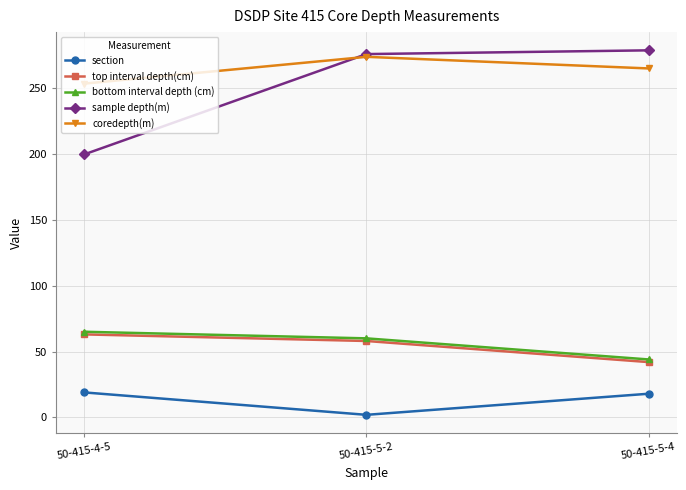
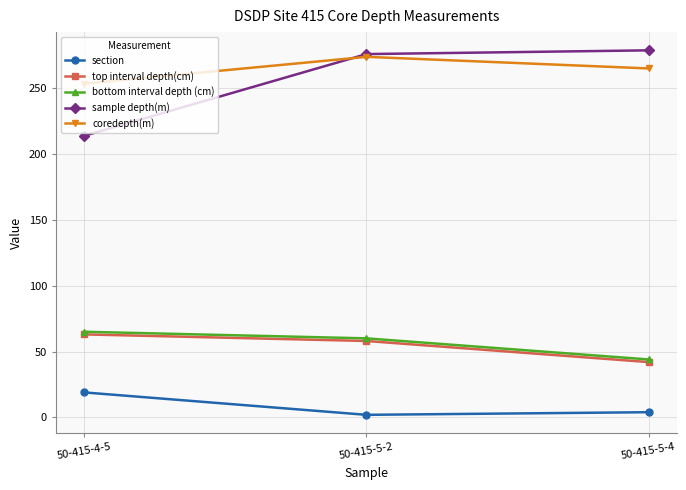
  {
    "section": {
      "50-415-4-5": 19,
      "50-415-5-2": 2,
-     "50-415-5-4": 18
+     "50-415-5-4": 4
    },
    "top interval depth(cm)": {
      "50-415-4-5": 63,
      "50-415-5-2": 58,
      "50-415-5-4": 42
    },
    "bottom interval depth (cm)": {
      "50-415-4-5": 65,
      "50-415-5-2": 60,
      "50-415-5-4": 44
    },
    "sample depth(m)": {
-     "50-415-4-5": 200,
+     "50-415-4-5": 214,
      "50-415-5-2": 276,
      "50-415-5-4": 278
    },
    "coredepth(m)": {
      "50-415-5-2": 274,
      "50-415-5-4": 265
    }
  }
